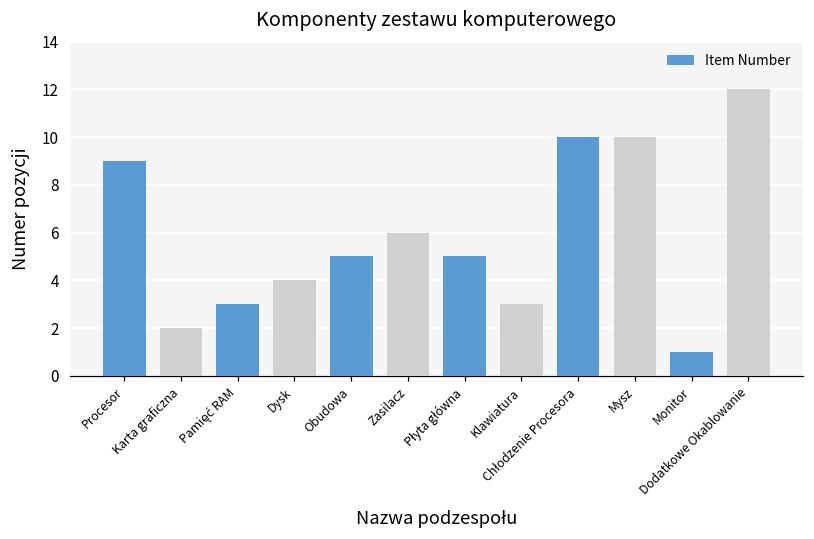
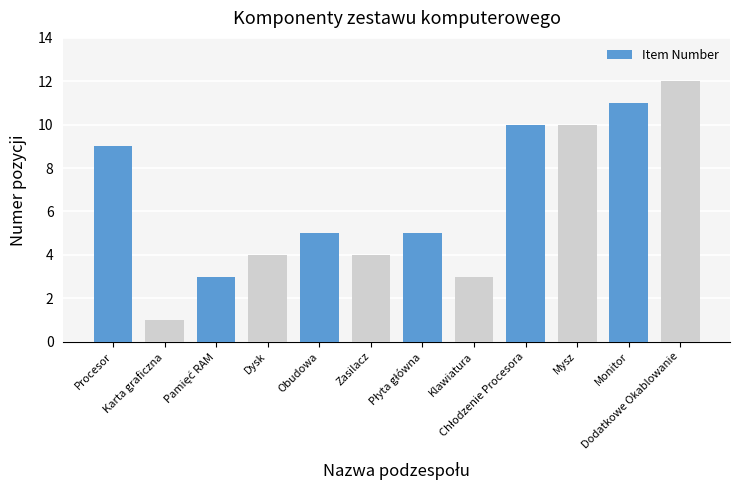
  {
    "Procesor": 9,
-   "Karta graficzna": 2,
+   "Karta graficzna": 1,
    "Pamięć RAM": 3,
    "Dysk": 4,
    "Obudowa": 5,
-   "Zasilacz": 6,
+   "Zasilacz": 4,
    "Płyta główna": 5,
    "Klawiatura": 3,
    "Chłodzenie Procesora": 10,
    "Mysz": 10,
-   "Monitor": 1,
+   "Monitor": 11,
    "Dodatkowe Okablowanie": 12
  }
